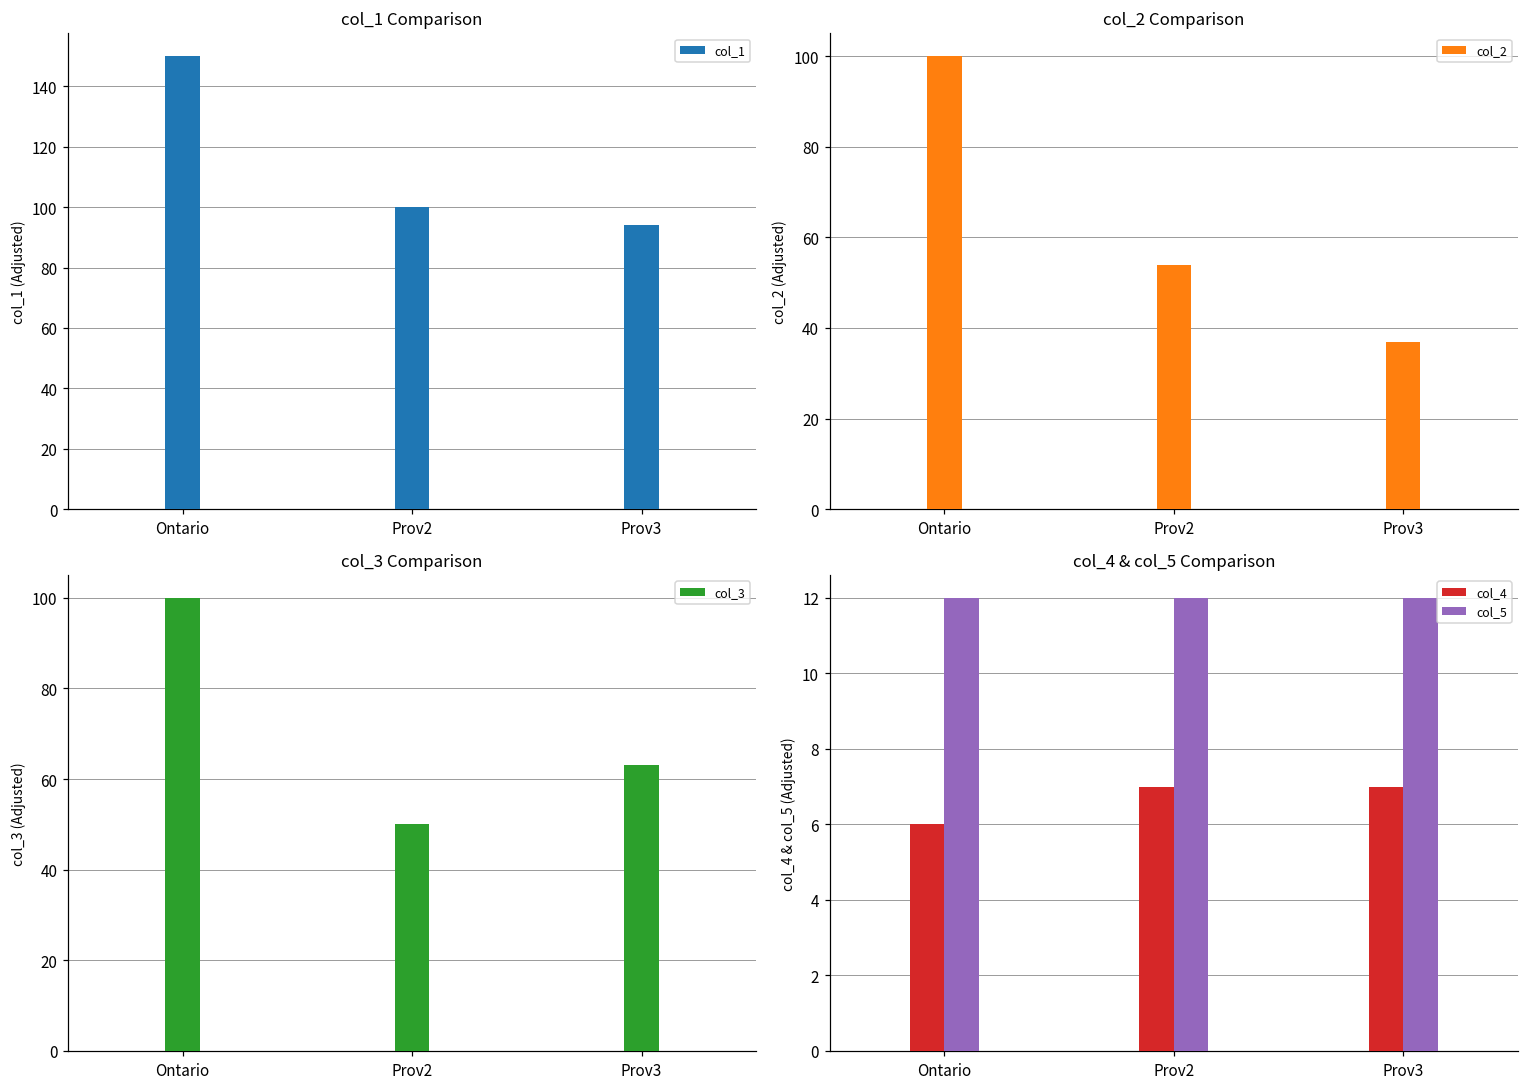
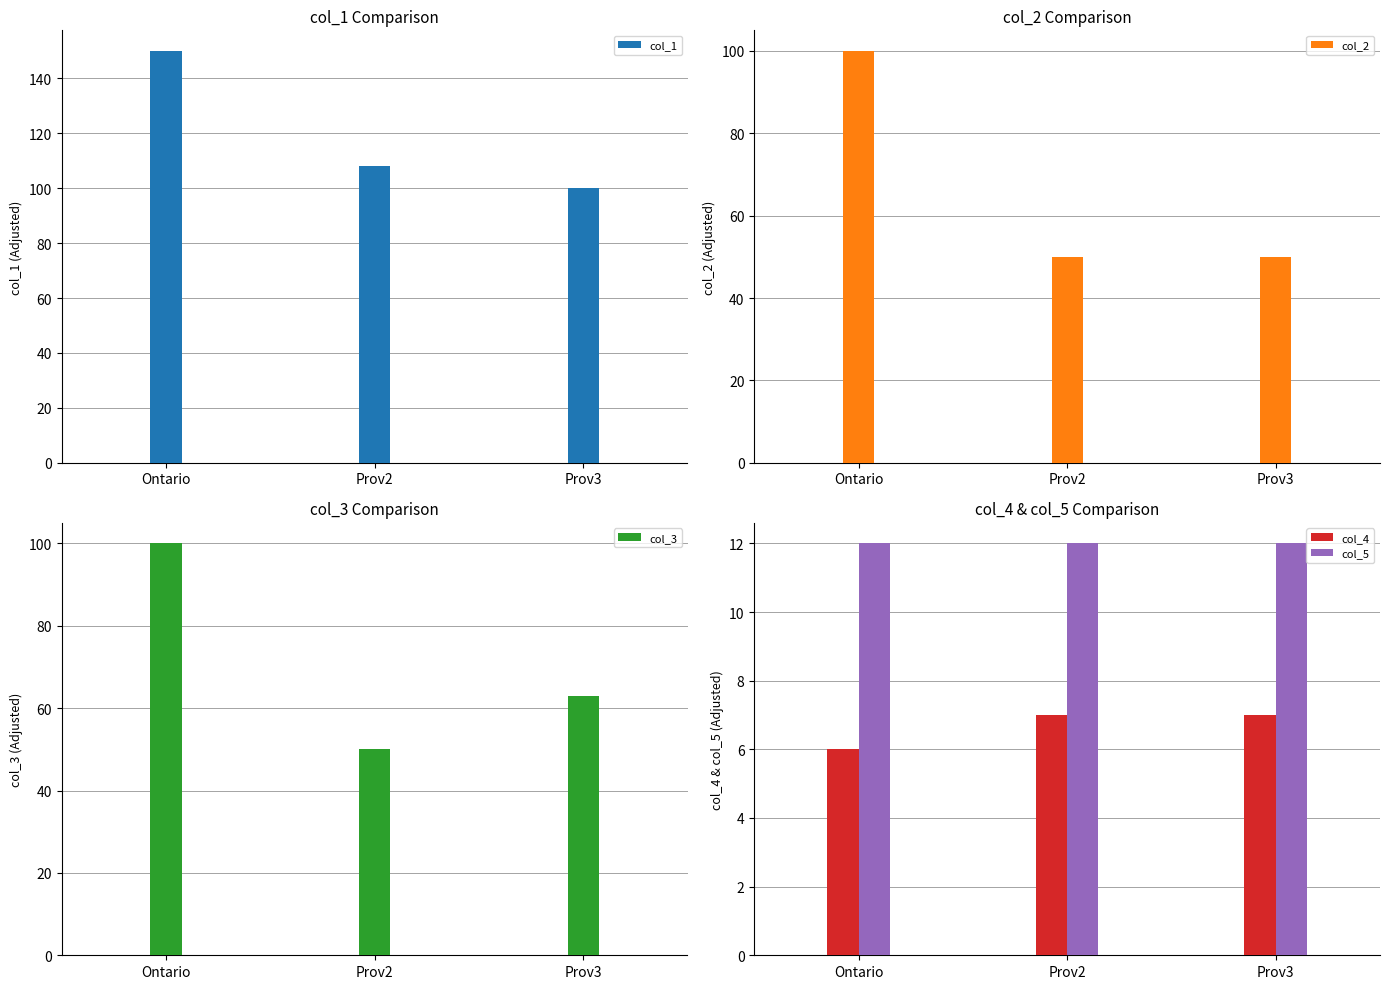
  {
    "col_1 Comparison": {
      "Ontario": 150,
-     "Prov2": 100,
-     "Prov3": 94
+     "Prov2": 108,
+     "Prov3": 100
    },
    "col_2 Comparison": {
      "Ontario": 100,
-     "Prov2": 54,
-     "Prov3": 37
+     "Prov2": 50,
+     "Prov3": 50
    },
    "col_3 Comparison": {
      "Ontario": 100,
      "Prov2": 50,
      "Prov3": 63
    },
    "col_4 & col_5 Comparison": {
      "col_4": {
        "Ontario": 6.0,
        "Prov2": 7.0,
        "Prov3": 7.0
      },
      "col_5": {
        "Ontario": 12.0,
        "Prov2": 12.0,
        "Prov3": 12.0
      }
    }
  }
